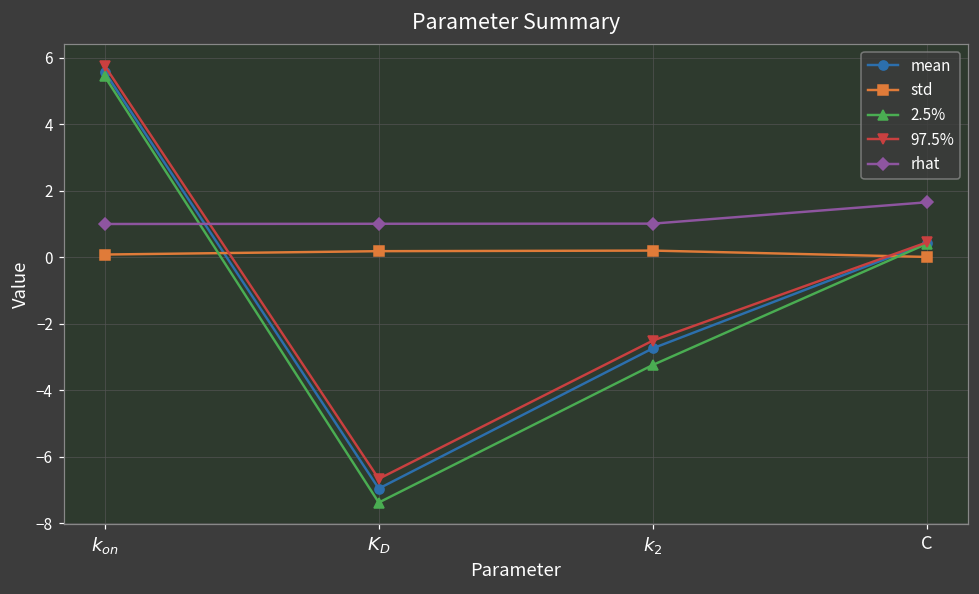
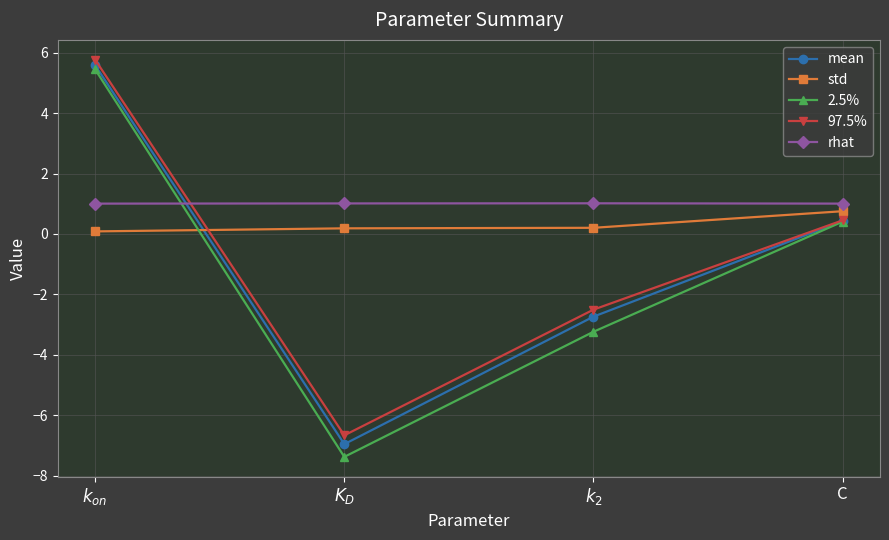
  {
    "std": {
-     "C": 0.0
+     "C": 0.8
    },
    "rhat": {
-     "C": 1.7
+     "C": 1.0
    }
  }
